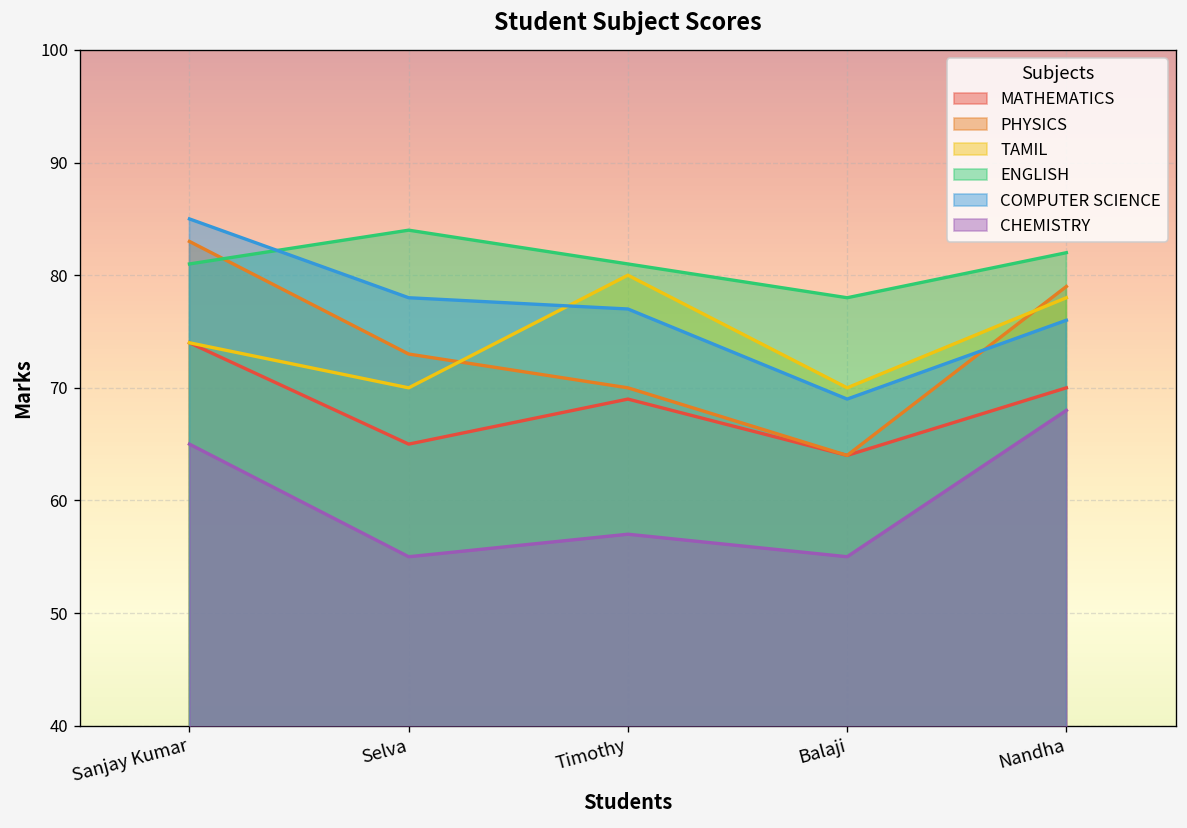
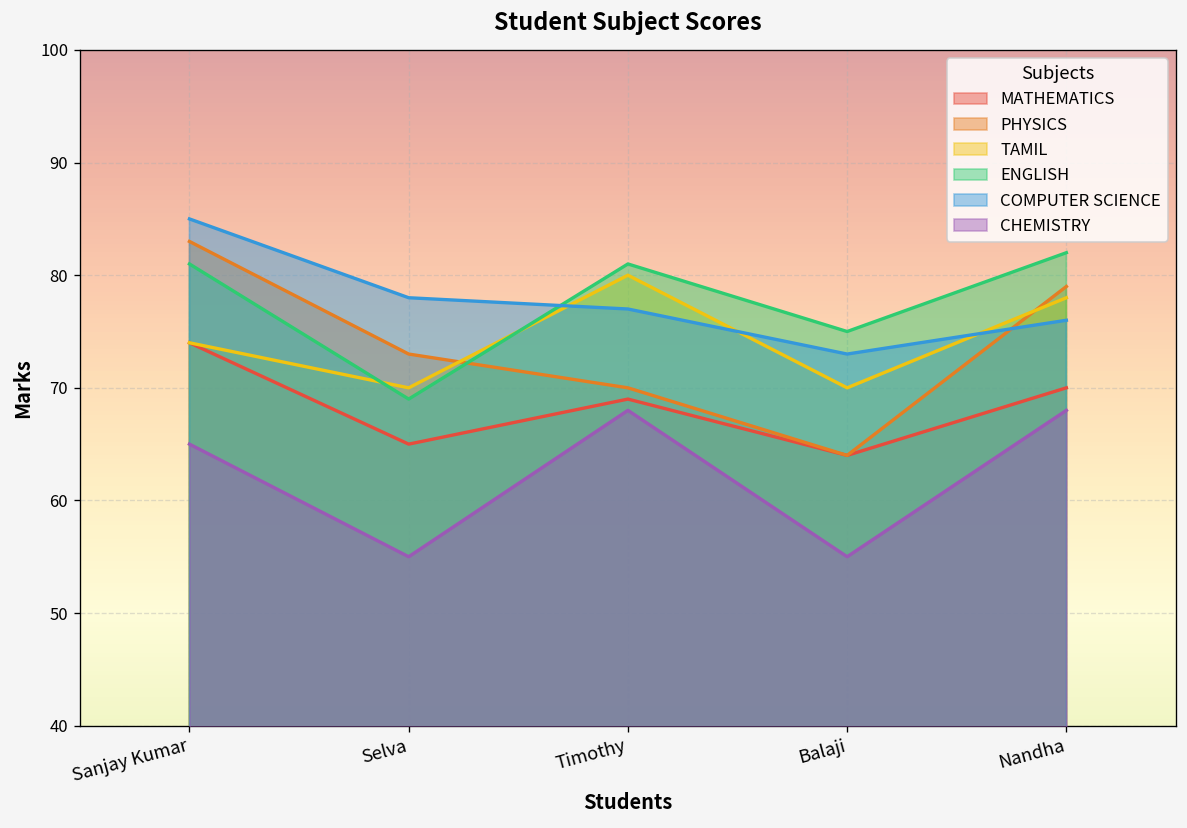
  {
    "ENGLISH": {
      "Sanjay Kumar": 81,
-     "Selva": 84,
+     "Selva": 69,
      "Timothy": 81,
-     "Balaji": 78,
+     "Balaji": 75,
      "Nandha": 82
    },
    "COMPUTER SCIENCE": {
      "Sanjay Kumar": 85,
      "Selva": 78,
      "Timothy": 77,
-     "Balaji": 69,
+     "Balaji": 73,
      "Nandha": 76
    },
    "CHEMISTRY": {
      "Sanjay Kumar": 65,
      "Selva": 55,
-     "Timothy": 57,
+     "Timothy": 68,
      "Balaji": 55,
      "Nandha": 68
    }
  }
